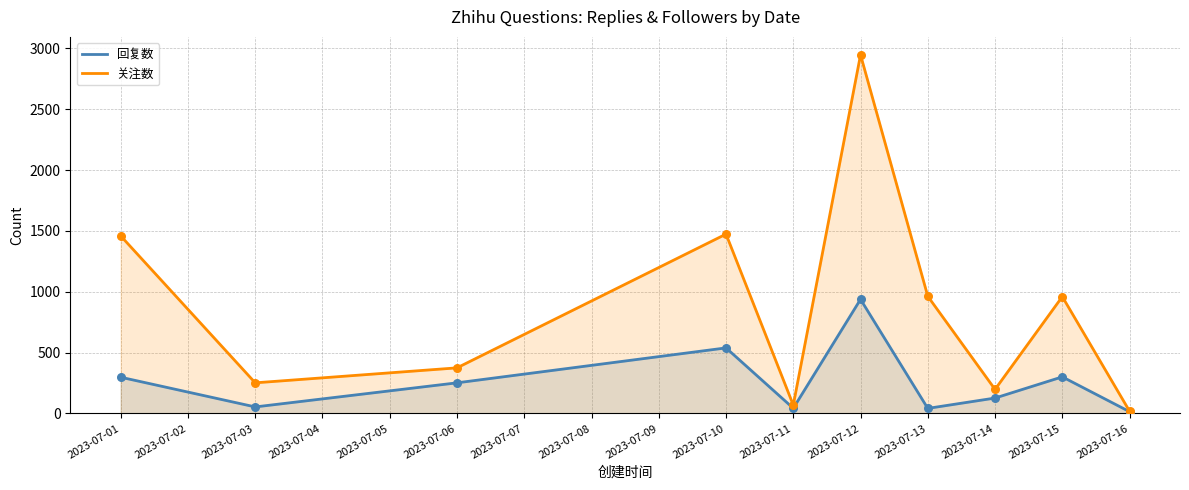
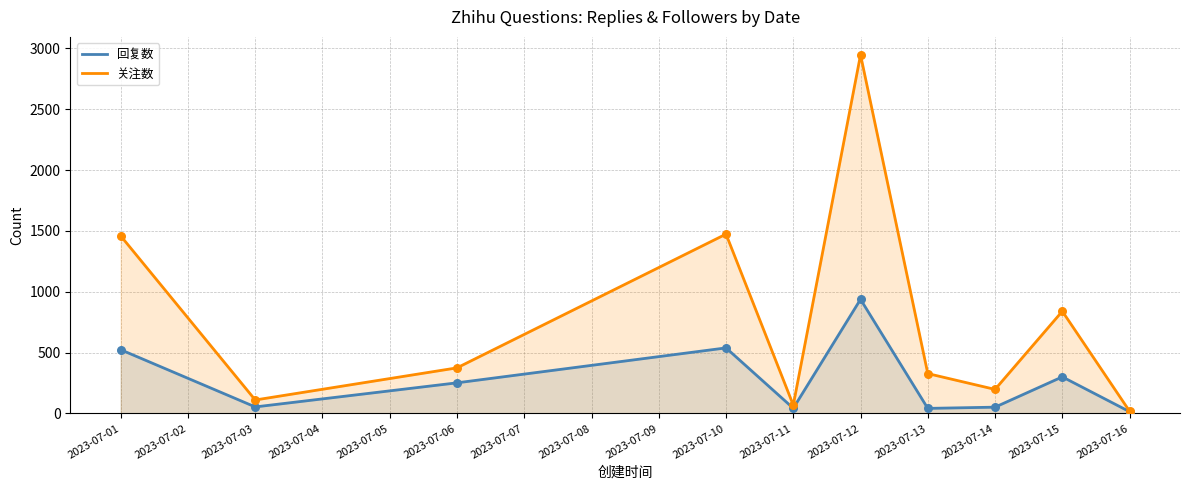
  {
    "回复数": {
-     "2023-07-01": 300,
+     "2023-07-01": 520,
      "2023-07-03": 50,
      "2023-07-06": 250,
      "2023-07-10": 540,
      "2023-07-11": 40,
      "2023-07-12": 940,
      "2023-07-13": 40,
-     "2023-07-14": 130,
+     "2023-07-14": 50,
      "2023-07-15": 300
    },
    "关注数": {
      "2023-07-01": 1460,
-     "2023-07-03": 250,
+     "2023-07-03": 110,
      "2023-07-06": 380,
      "2023-07-10": 1470,
      "2023-07-11": 70,
      "2023-07-12": 2950,
-     "2023-07-13": 960,
+     "2023-07-13": 330,
      "2023-07-14": 200,
-     "2023-07-15": 960
+     "2023-07-15": 840
    }
  }
